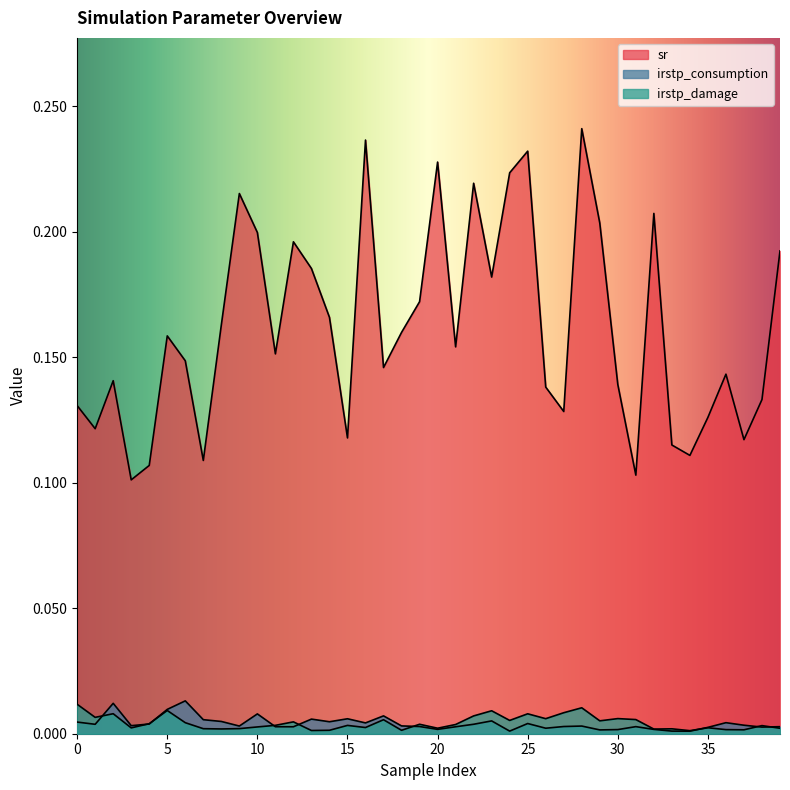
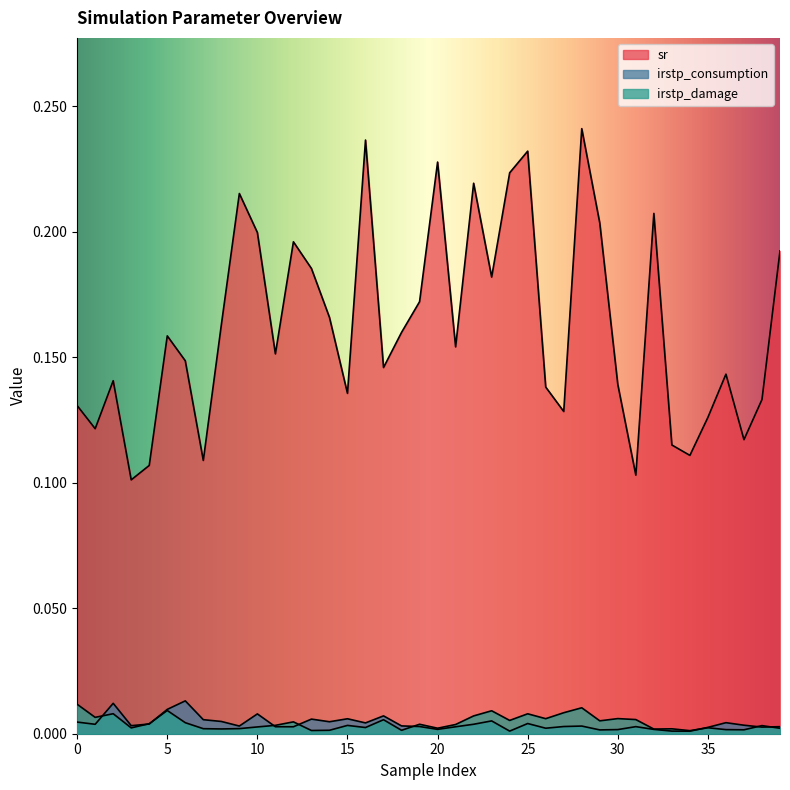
  {
    "sr": {
      "0": 0.131,
      "5": 0.159,
      "10": 0.200,
-     "15": 0.118,
+     "15": 0.136,
      "20": 0.228,
      "25": 0.232,
      "30": 0.139,
      "35": 0.126
    }
  }
